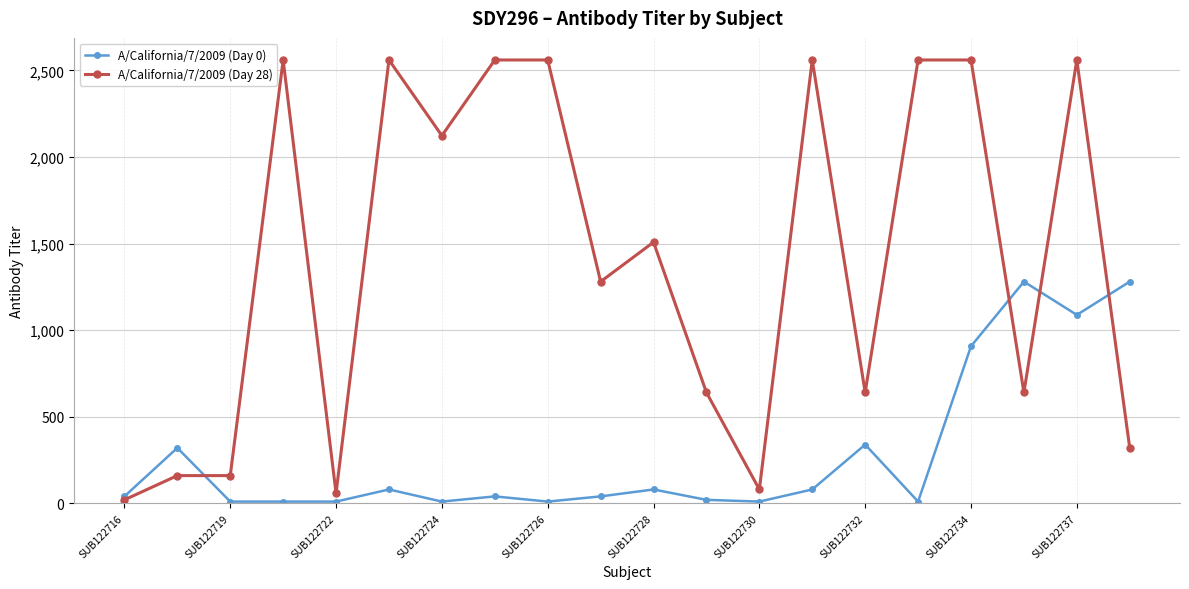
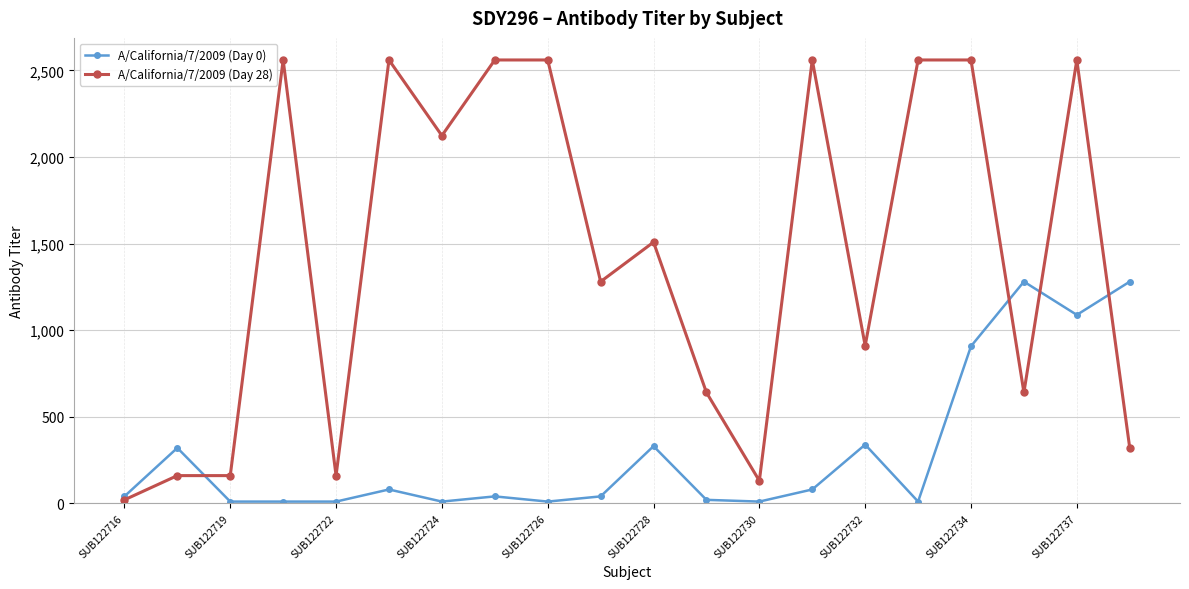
  {
    "A/California/7/2009 (Day 0)": {
      "SUB122716": "40",
      "SUB122719": "10",
      "SUB122722": "10",
      "SUB122724": "10",
      "SUB122726": "10",
-     "SUB122728": "80",
+     "SUB122728": "330",
      "SUB122730": "10",
      "SUB122732": "340",
      "SUB122734": "910",
      "SUB122737": "1,090"
    },
    "A/California/7/2009 (Day 28)": {
      "SUB122716": "20",
      "SUB122719": "160",
-     "SUB122722": "60",
+     "SUB122722": "160",
      "SUB122724": "2,120",
      "SUB122726": "2,560",
      "SUB122728": "1,510",
-     "SUB122730": "80",
-     "SUB122732": "640",
+     "SUB122730": "130",
+     "SUB122732": "910",
      "SUB122734": "2,560",
      "SUB122737": "2,560"
    }
  }
